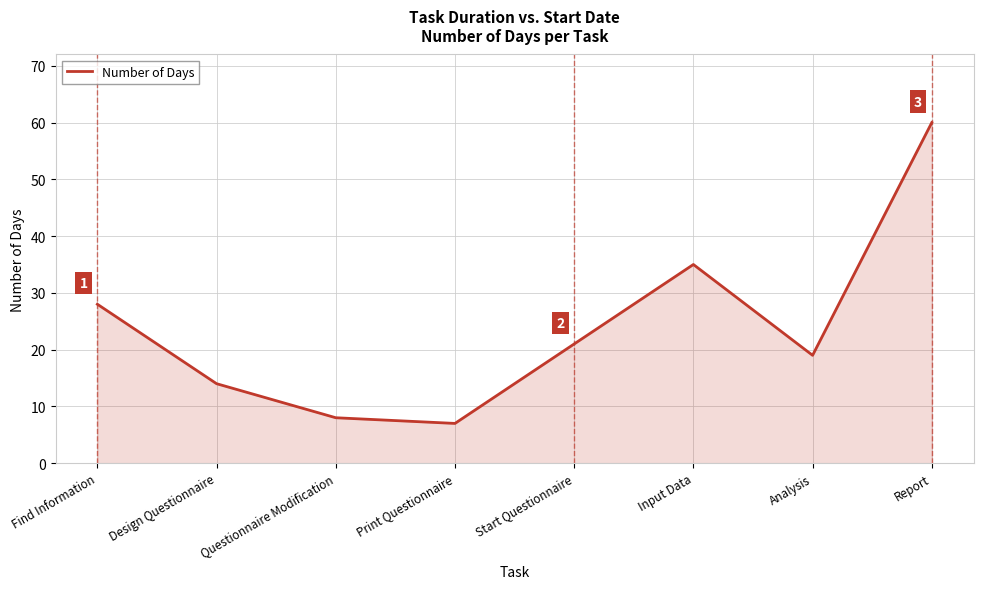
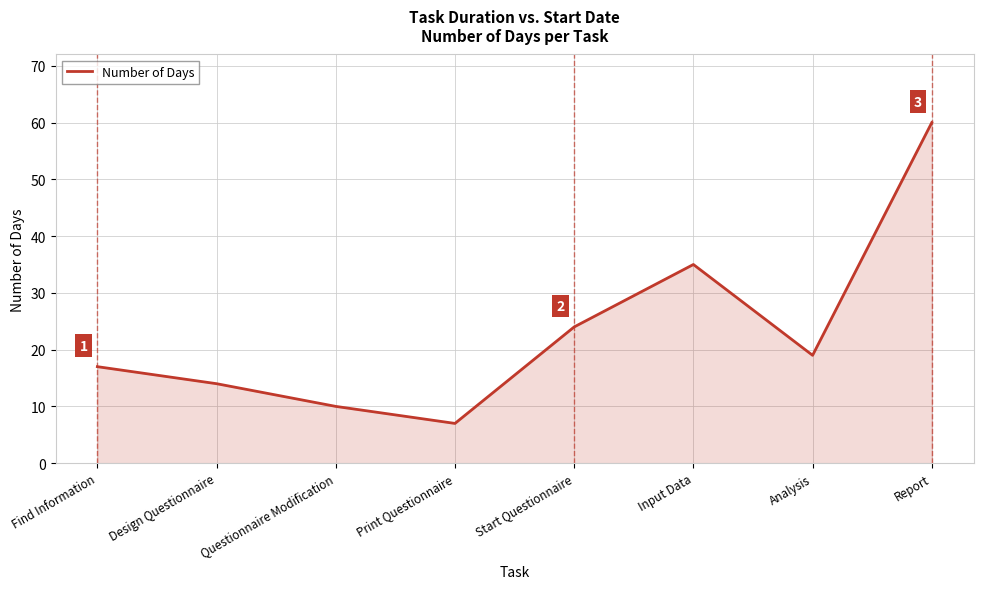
  {
-   "Find Information": 28,
+   "Find Information": 17,
    "Design Questionnaire": 14,
-   "Questionnaire Modification": 8,
+   "Questionnaire Modification": 10,
    "Print Questionnaire": 7,
-   "Start Questionnaire": 21,
+   "Start Questionnaire": 24,
    "Input Data": 35,
    "Analysis": 19
  }
